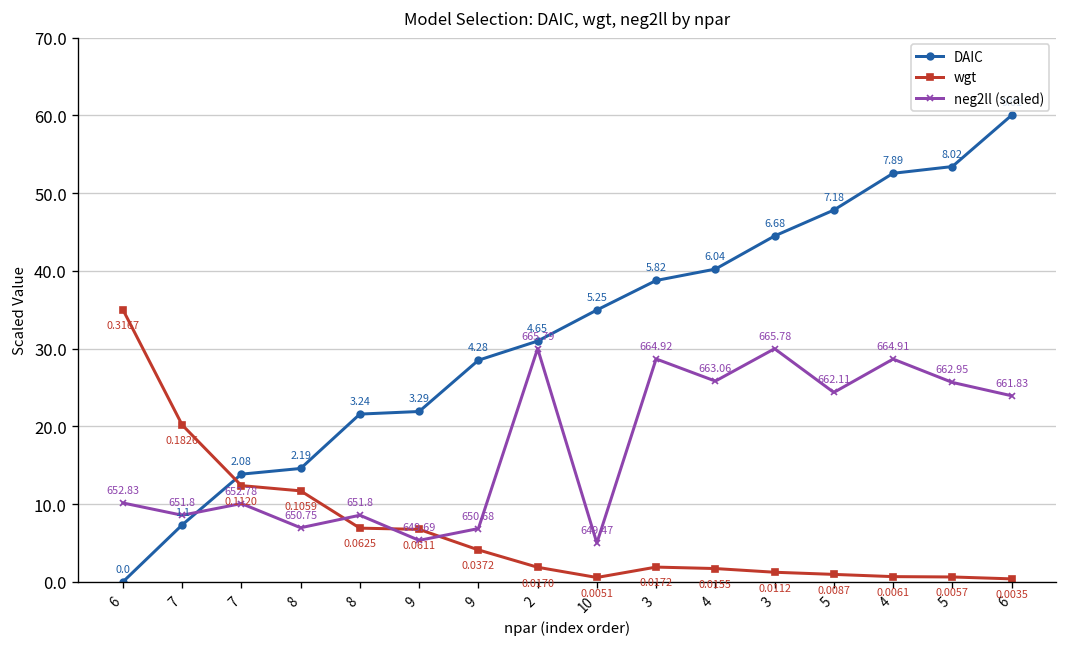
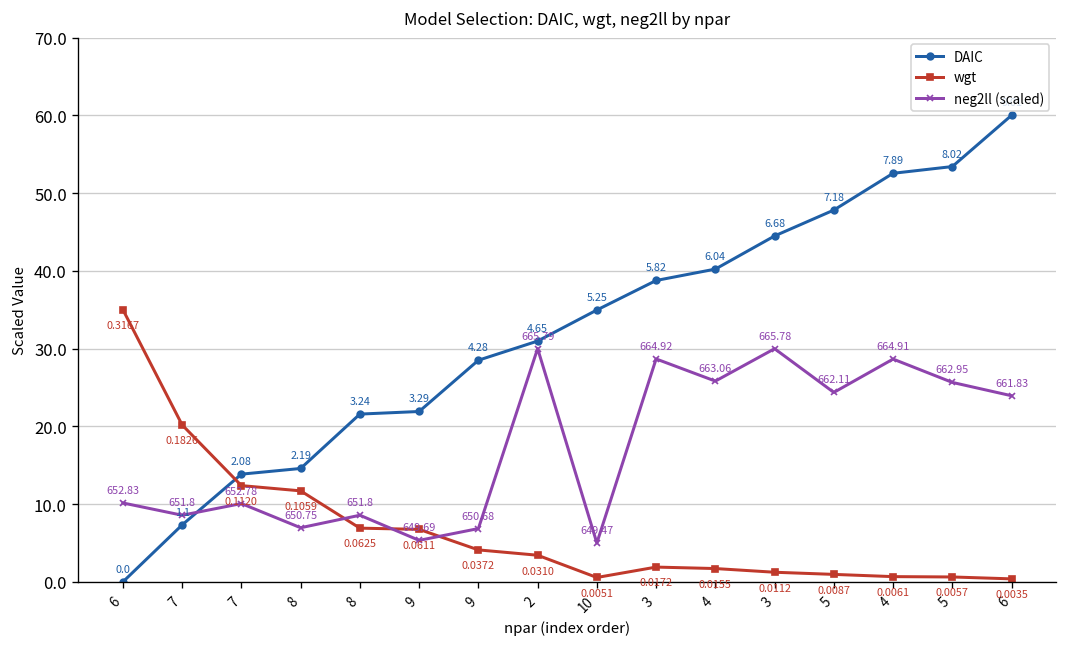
  {
    "wgt": {
-     "2": 0.0170
+     "2": 0.0310
    },
    "neg2ll (scaled)": {
      "2": 30
    }
  }
